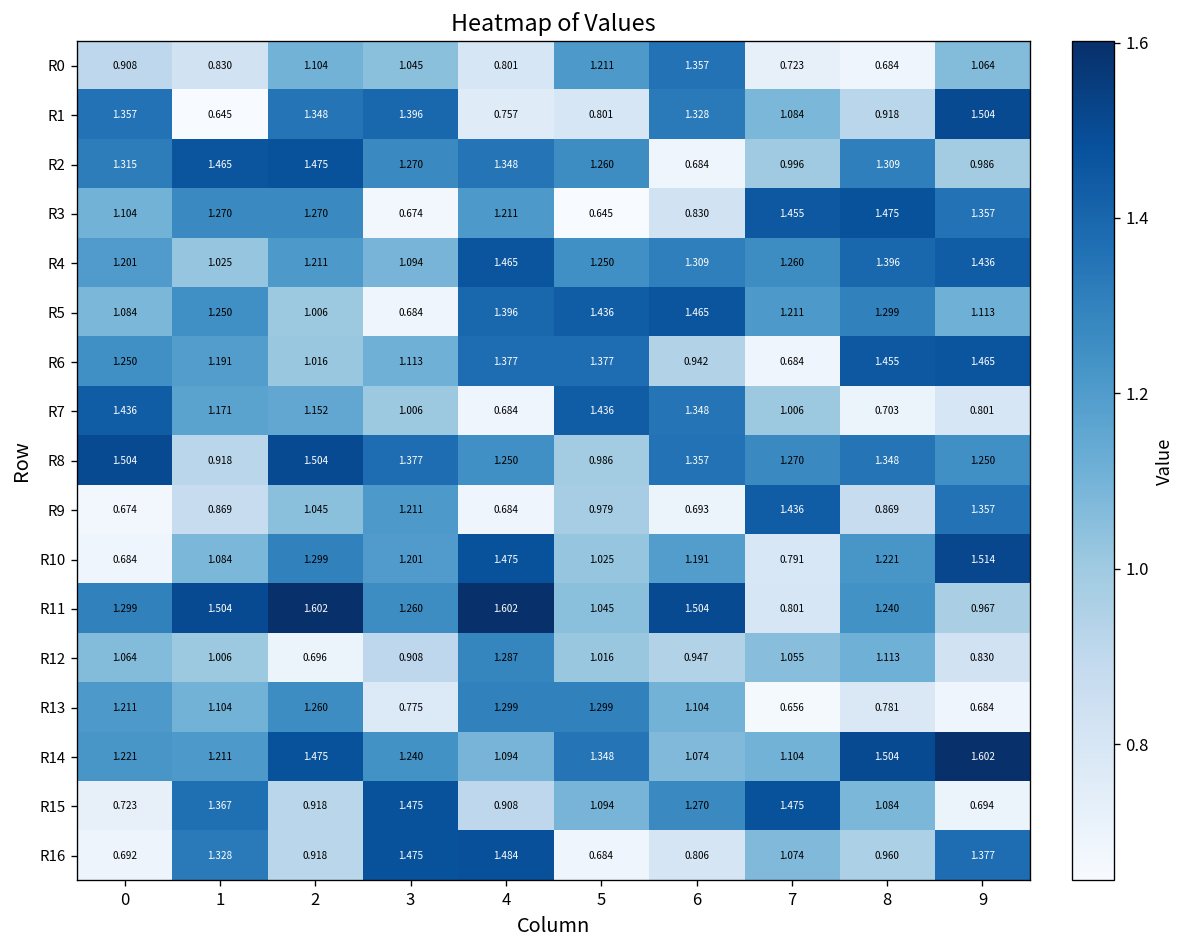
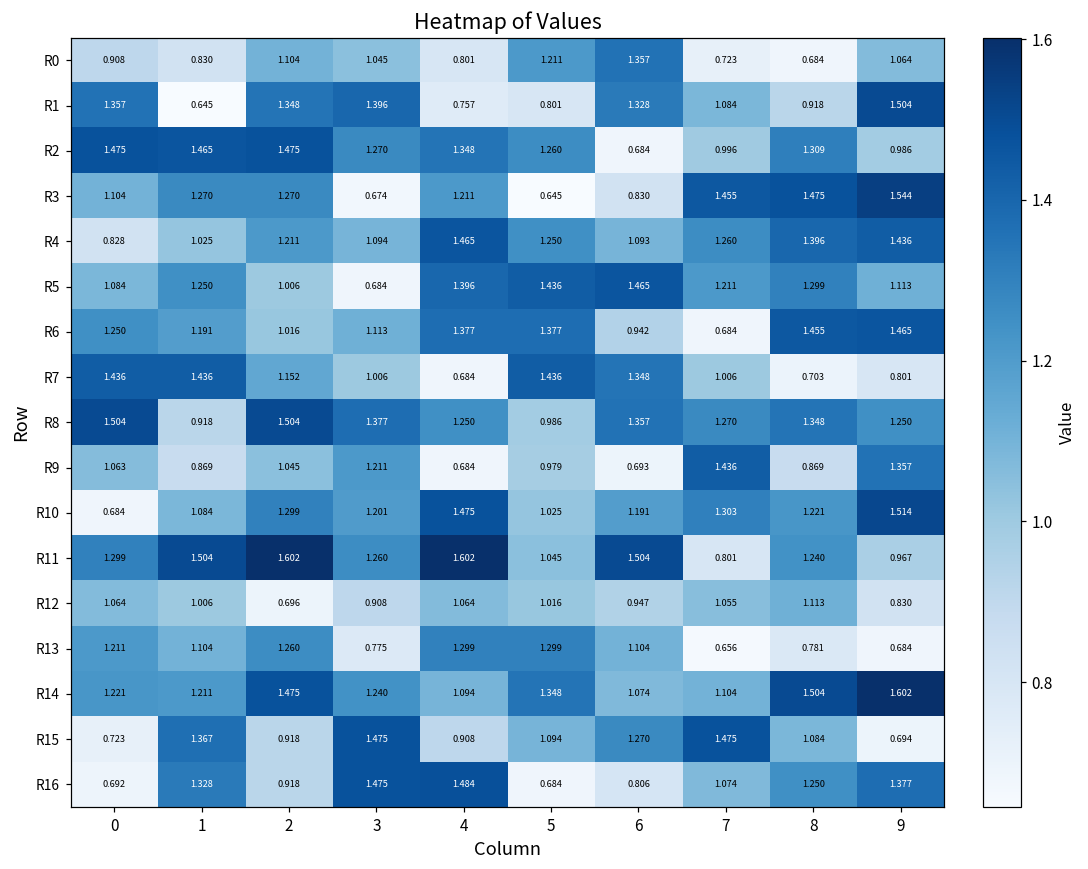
  {
    "R0": {
      "0": 0.908,
      "1": 0.830,
      "2": 1.104,
      "3": 1.045,
      "4": 0.801,
      "5": 1.211,
      "6": 1.357,
      "7": 0.723,
      "8": 0.684,
      "9": 1.064
    },
    "R1": {
      "0": 1.357,
      "1": 0.645,
      "2": 1.348,
      "3": 1.396,
      "4": 0.757,
      "5": 0.801,
      "6": 1.328,
      "7": 1.084,
      "8": 0.918,
      "9": 1.504
    },
    "R2": {
-     "0": 1.315,
+     "0": 1.475,
      "1": 1.465,
      "2": 1.475,
      "3": 1.270,
      "4": 1.348,
      "5": 1.260,
      "6": 0.684,
      "7": 0.996,
      "8": 1.309,
      "9": 0.986
    },
    "R3": {
      "0": 1.104,
      "1": 1.270,
      "2": 1.270,
      "3": 0.674,
      "4": 1.211,
      "5": 0.645,
      "6": 0.830,
      "7": 1.455,
      "8": 1.475,
-     "9": 1.357
+     "9": 1.544
    },
    "R4": {
-     "0": 1.201,
+     "0": 0.828,
      "1": 1.025,
      "2": 1.211,
      "3": 1.094,
      "4": 1.465,
      "5": 1.250,
-     "6": 1.309,
+     "6": 1.093,
      "7": 1.260,
      "8": 1.396,
      "9": 1.436
    },
    "R5": {
      "0": 1.084,
      "1": 1.250,
      "2": 1.006,
      "3": 0.684,
      "4": 1.396,
      "5": 1.436,
      "6": 1.465,
      "7": 1.211,
      "8": 1.299,
      "9": 1.113
    },
    "R6": {
      "0": 1.250,
      "1": 1.191,
      "2": 1.016,
      "3": 1.113,
      "4": 1.377,
      "5": 1.377,
      "6": 0.942,
      "7": 0.684,
      "8": 1.455,
      "9": 1.465
    },
    "R7": {
      "0": 1.436,
-     "1": 1.171,
+     "1": 1.436,
      "2": 1.152,
      "3": 1.006,
      "4": 0.684,
      "5": 1.436,
      "6": 1.348,
      "7": 1.006,
      "8": 0.703,
      "9": 0.801
    },
    "R8": {
      "0": 1.504,
      "1": 0.918,
      "2": 1.504,
      "3": 1.377,
      "4": 1.250,
      "5": 0.986,
      "6": 1.357,
      "7": 1.270,
      "8": 1.348,
      "9": 1.250
    },
    "R9": {
-     "0": 0.674,
+     "0": 1.063,
      "1": 0.869,
      "2": 1.045,
      "3": 1.211,
      "4": 0.684,
      "5": 0.979,
      "6": 0.693,
      "7": 1.436,
      "8": 0.869,
      "9": 1.357
    },
    "R10": {
      "0": 0.684,
      "1": 1.084,
      "2": 1.299,
      "3": 1.201,
      "4": 1.475,
      "5": 1.025,
      "6": 1.191,
-     "7": 0.791,
+     "7": 1.303,
      "8": 1.221,
      "9": 1.514
    },
    "R11": {
      "0": 1.299,
      "1": 1.504,
      "2": 1.602,
      "3": 1.260,
      "4": 1.602,
      "5": 1.045,
      "6": 1.504,
      "7": 0.801,
      "8": 1.240,
      "9": 0.967
    },
    "R12": {
      "0": 1.064,
      "1": 1.006,
      "2": 0.696,
      "3": 0.908,
-     "4": 1.287,
+     "4": 1.064,
      "5": 1.016,
      "6": 0.947,
      "7": 1.055,
      "8": 1.113,
      "9": 0.830
    },
    "R13": {
      "0": 1.211,
      "1": 1.104,
      "2": 1.260,
      "3": 0.775,
      "4": 1.299,
      "5": 1.299,
      "6": 1.104,
      "7": 0.656,
      "8": 0.781,
      "9": 0.684
    },
    "R14": {
      "0": 1.221,
      "1": 1.211,
      "2": 1.475,
      "3": 1.240,
      "4": 1.094,
      "5": 1.348,
      "6": 1.074,
      "7": 1.104,
      "8": 1.504,
      "9": 1.602
    },
    "R15": {
      "0": 0.723,
      "1": 1.367,
      "2": 0.918,
      "3": 1.475,
      "4": 0.908,
      "5": 1.094,
      "6": 1.270,
      "7": 1.475,
      "8": 1.084,
      "9": 0.694
    },
    "R16": {
      "0": 0.692,
      "1": 1.328,
      "2": 0.918,
      "3": 1.475,
      "4": 1.484,
      "5": 0.684,
      "6": 0.806,
      "7": 1.074,
-     "8": 0.960,
+     "8": 1.250,
      "9": 1.377
    }
  }
